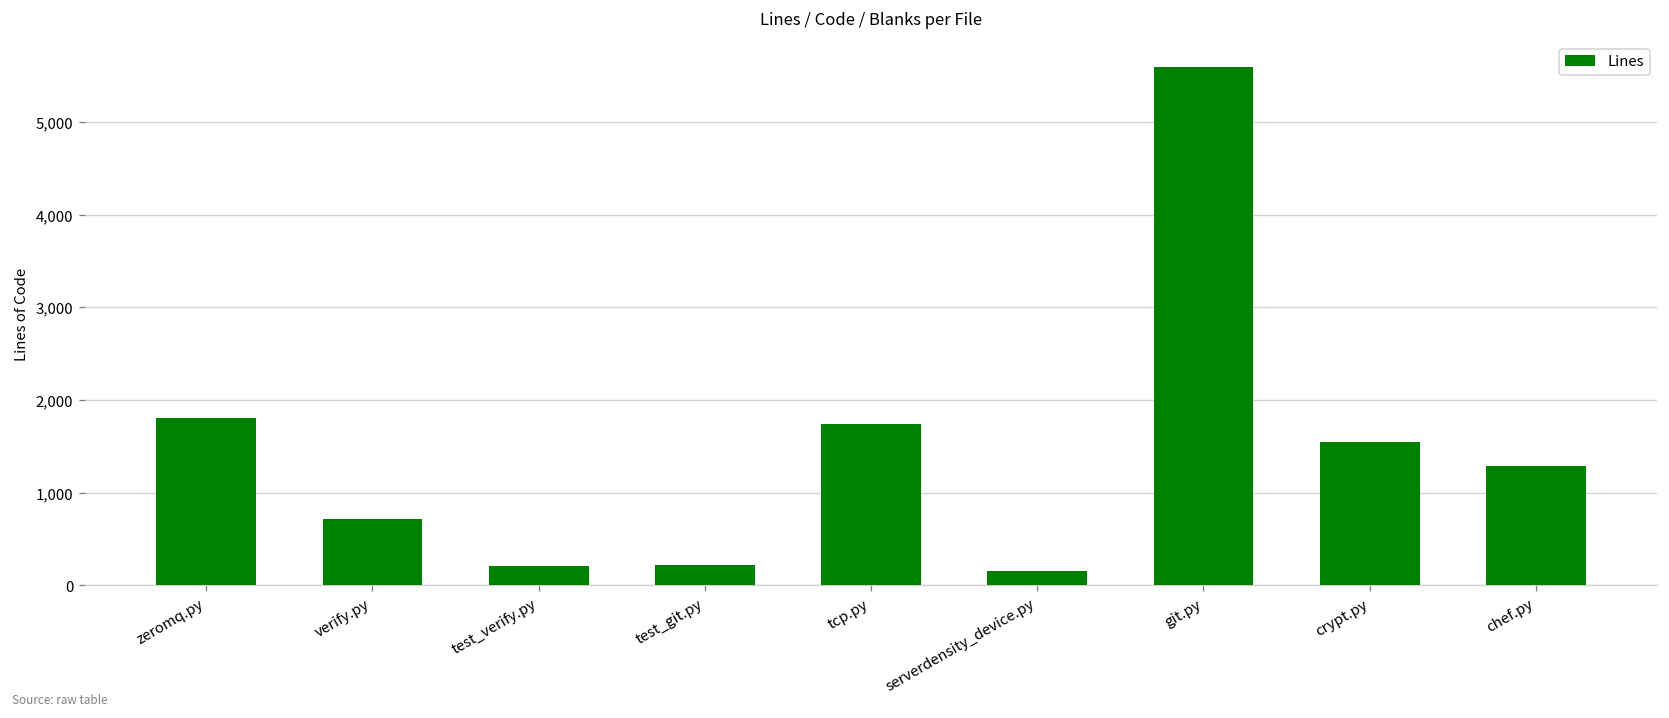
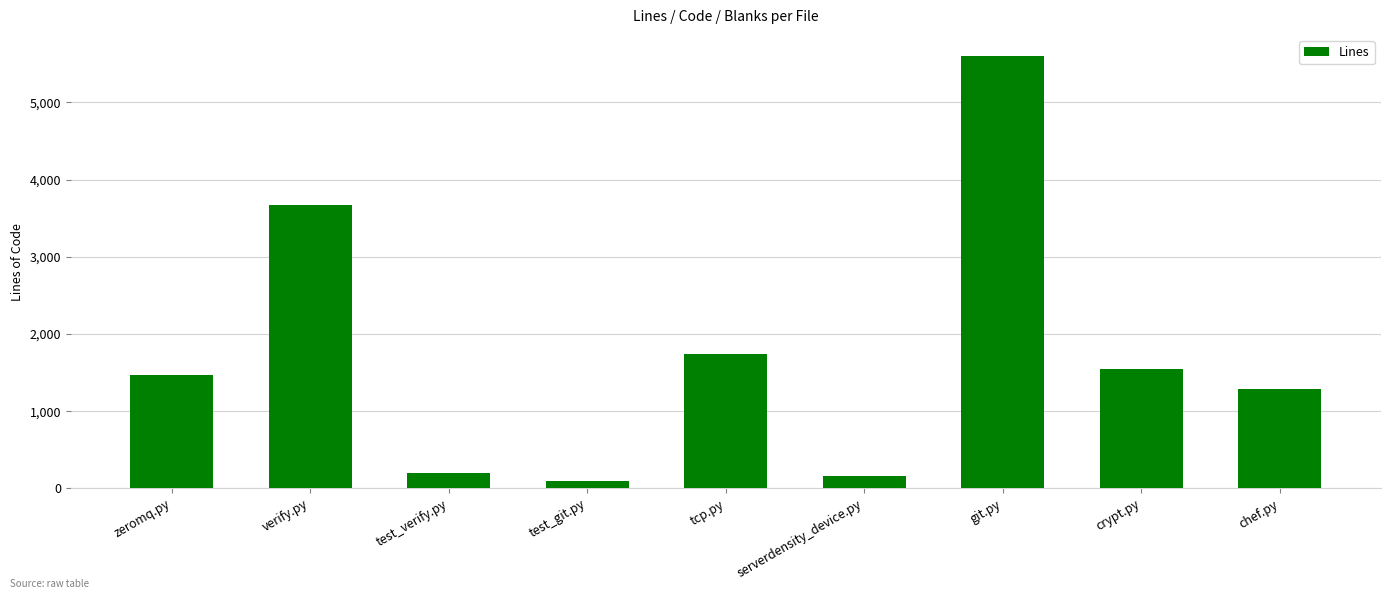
  {
-   "zeromq.py": "1,800",
-   "verify.py": "700",
+   "zeromq.py": "1,500",
+   "verify.py": "3,700",
    "test_verify.py": "200",
-   "test_git.py": "200",
+   "test_git.py": "100",
    "tcp.py": "1,700",
    "serverdensity_device.py": "200",
    "git.py": "5,600",
    "crypt.py": "1,500",
    "chef.py": "1,300"
  }
